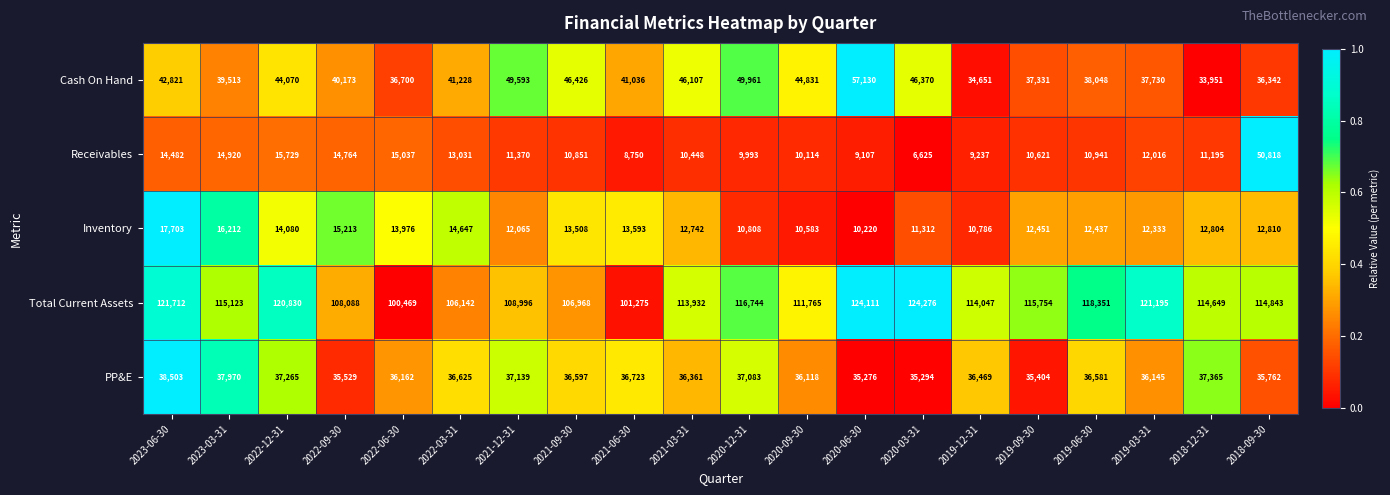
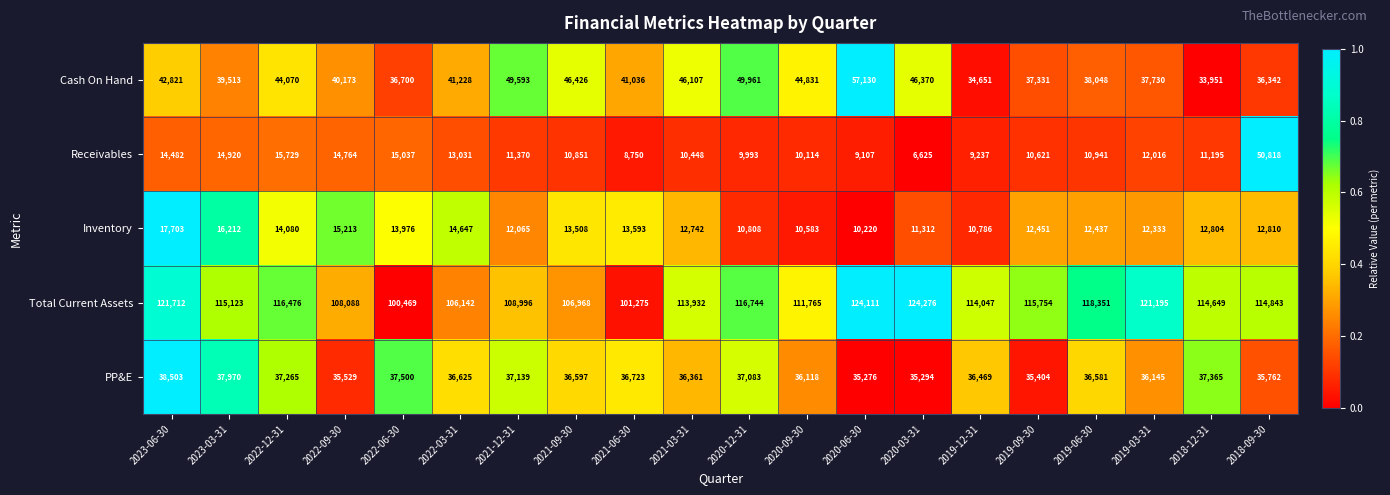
  {
    "Cash On Hand": {
      "2023-06-30": "42,821",
      "2023-03-31": "39,513",
      "2022-12-31": "44,070",
      "2022-09-30": "40,173",
      "2022-06-30": "36,700",
      "2022-03-31": "41,228",
      "2021-12-31": "49,593",
      "2021-09-30": "46,426",
      "2021-06-30": "41,036",
      "2021-03-31": "46,107",
      "2020-12-31": "49,961",
      "2020-09-30": "44,831",
      "2020-06-30": "57,130",
      "2020-03-31": "46,370",
      "2019-12-31": "34,651",
      "2019-09-30": "37,331",
      "2019-06-30": "38,048",
      "2019-03-31": "37,730",
      "2018-12-31": "33,951",
      "2018-09-30": "36,342"
    },
    "Receivables": {
      "2023-06-30": "14,482",
      "2023-03-31": "14,920",
      "2022-12-31": "15,729",
      "2022-09-30": "14,764",
      "2022-06-30": "15,037",
      "2022-03-31": "13,031",
      "2021-12-31": "11,370",
      "2021-09-30": "10,851",
      "2021-06-30": "8,750",
      "2021-03-31": "10,448",
      "2020-12-31": "9,993",
      "2020-09-30": "10,114",
      "2020-06-30": "9,107",
      "2020-03-31": "6,625",
      "2019-12-31": "9,237",
      "2019-09-30": "10,621",
      "2019-06-30": "10,941",
      "2019-03-31": "12,016",
      "2018-12-31": "11,195",
      "2018-09-30": "50,818"
    },
    "Inventory": {
      "2023-06-30": "17,703",
      "2023-03-31": "16,212",
      "2022-12-31": "14,080",
      "2022-09-30": "15,213",
      "2022-06-30": "13,976",
      "2022-03-31": "14,647",
      "2021-12-31": "12,065",
      "2021-09-30": "13,508",
      "2021-06-30": "13,593",
      "2021-03-31": "12,742",
      "2020-12-31": "10,808",
      "2020-09-30": "10,583",
      "2020-06-30": "10,220",
      "2020-03-31": "11,312",
      "2019-12-31": "10,786",
      "2019-09-30": "12,451",
      "2019-06-30": "12,437",
      "2019-03-31": "12,333",
      "2018-12-31": "12,804",
      "2018-09-30": "12,810"
    },
    "Total Current Assets": {
      "2023-06-30": "121,712",
      "2023-03-31": "115,123",
-     "2022-12-31": "120,830",
+     "2022-12-31": "116,476",
      "2022-09-30": "108,088",
      "2022-06-30": "100,469",
      "2022-03-31": "106,142",
      "2021-12-31": "108,996",
      "2021-09-30": "106,968",
      "2021-06-30": "101,275",
      "2021-03-31": "113,932",
      "2020-12-31": "116,744",
      "2020-09-30": "111,765",
      "2020-06-30": "124,111",
      "2020-03-31": "124,276",
      "2019-12-31": "114,047",
      "2019-09-30": "115,754",
      "2019-06-30": "118,351",
      "2019-03-31": "121,195",
      "2018-12-31": "114,649",
      "2018-09-30": "114,843"
    },
    "PP&E": {
      "2023-06-30": "38,503",
      "2023-03-31": "37,970",
      "2022-12-31": "37,265",
      "2022-09-30": "35,529",
-     "2022-06-30": "36,162",
+     "2022-06-30": "37,500",
      "2022-03-31": "36,625",
      "2021-12-31": "37,139",
      "2021-09-30": "36,597",
      "2021-06-30": "36,723",
      "2021-03-31": "36,361",
      "2020-12-31": "37,083",
      "2020-09-30": "36,118",
      "2020-06-30": "35,276",
      "2020-03-31": "35,294",
      "2019-12-31": "36,469",
      "2019-09-30": "35,404",
      "2019-06-30": "36,581",
      "2019-03-31": "36,145",
      "2018-12-31": "37,365",
      "2018-09-30": "35,762"
    }
  }
